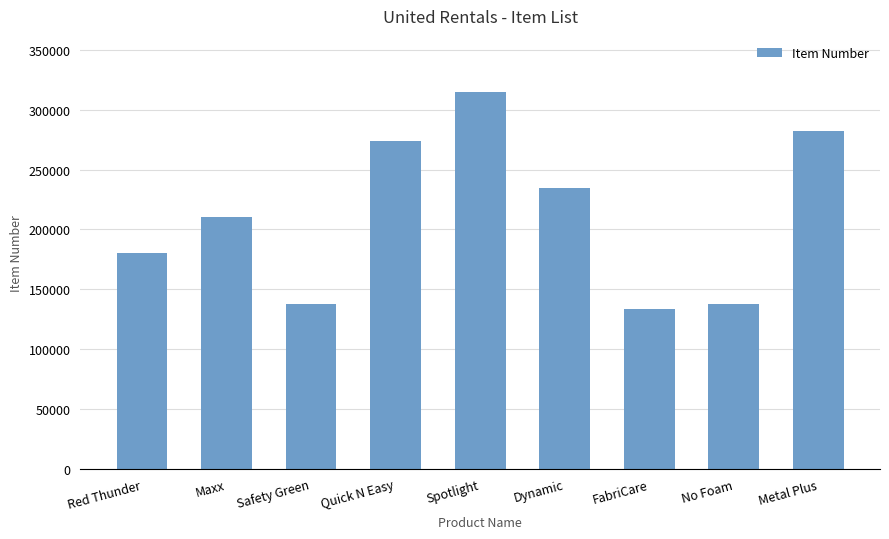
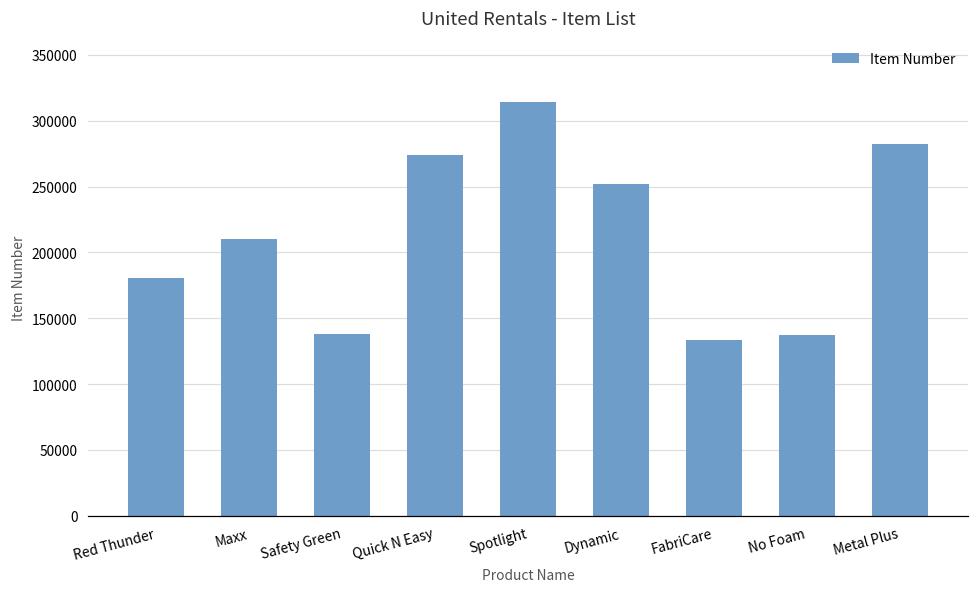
  {
    "Red Thunder": 181000,
    "Maxx": 211000,
    "Safety Green": 138000,
    "Quick N Easy": 274000,
    "Spotlight": 314000,
-   "Dynamic": 235000,
+   "Dynamic": 252000,
    "FabriCare": 133000,
    "No Foam": 137000,
    "Metal Plus": 282000
  }
